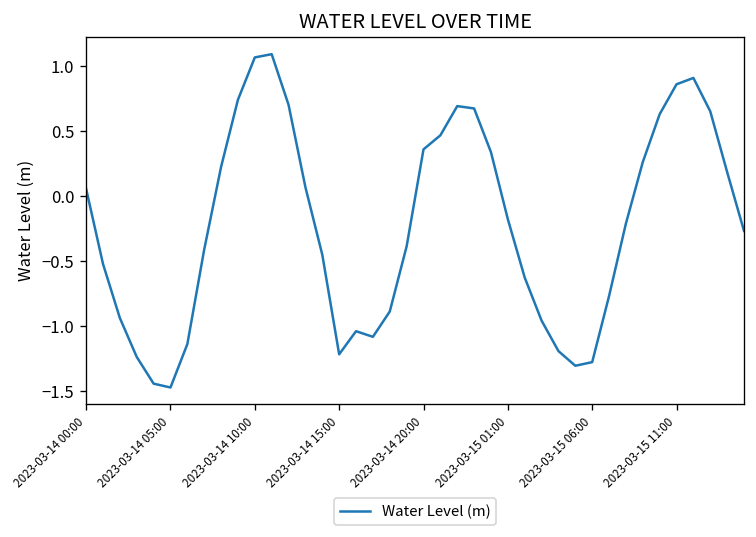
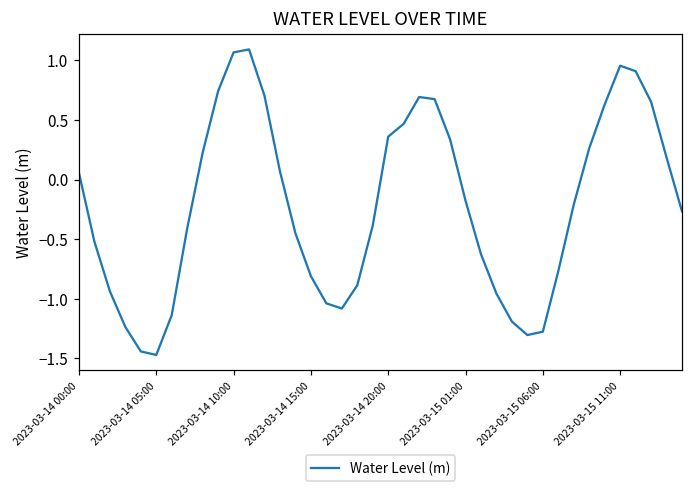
  {
    "2023-03-14 00:00": 0.06,
    "2023-03-14 05:00": -1.47,
    "2023-03-14 10:00": 1.07,
-   "2023-03-14 15:00": -1.22,
+   "2023-03-14 15:00": -0.81,
    "2023-03-14 20:00": 0.36,
    "2023-03-15 01:00": -0.18,
    "2023-03-15 06:00": -1.28,
-   "2023-03-15 11:00": 0.86
+   "2023-03-15 11:00": 0.95
  }
